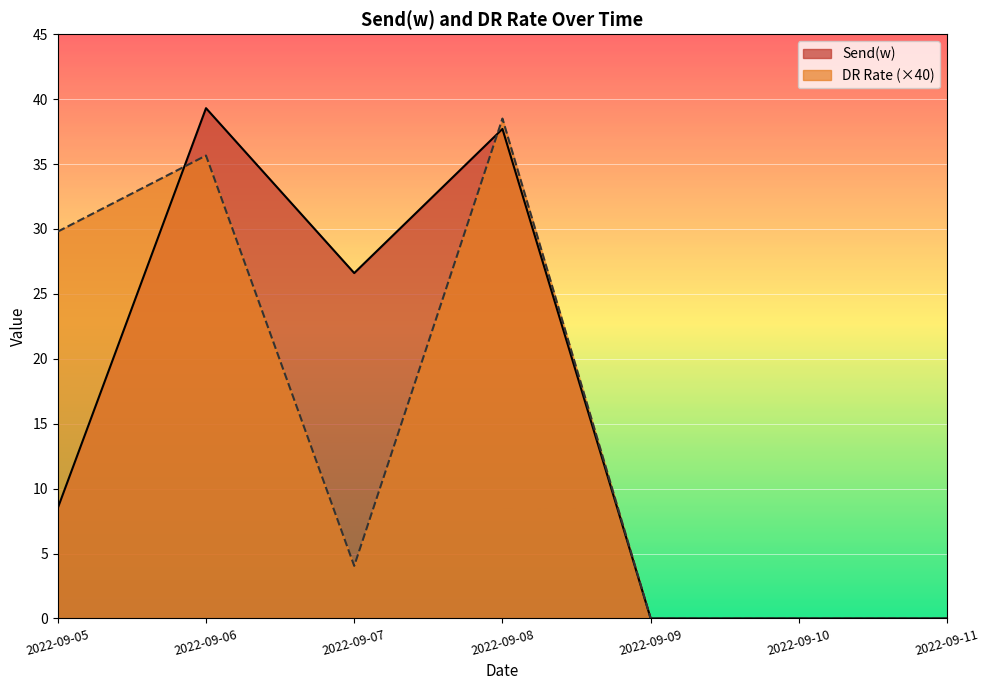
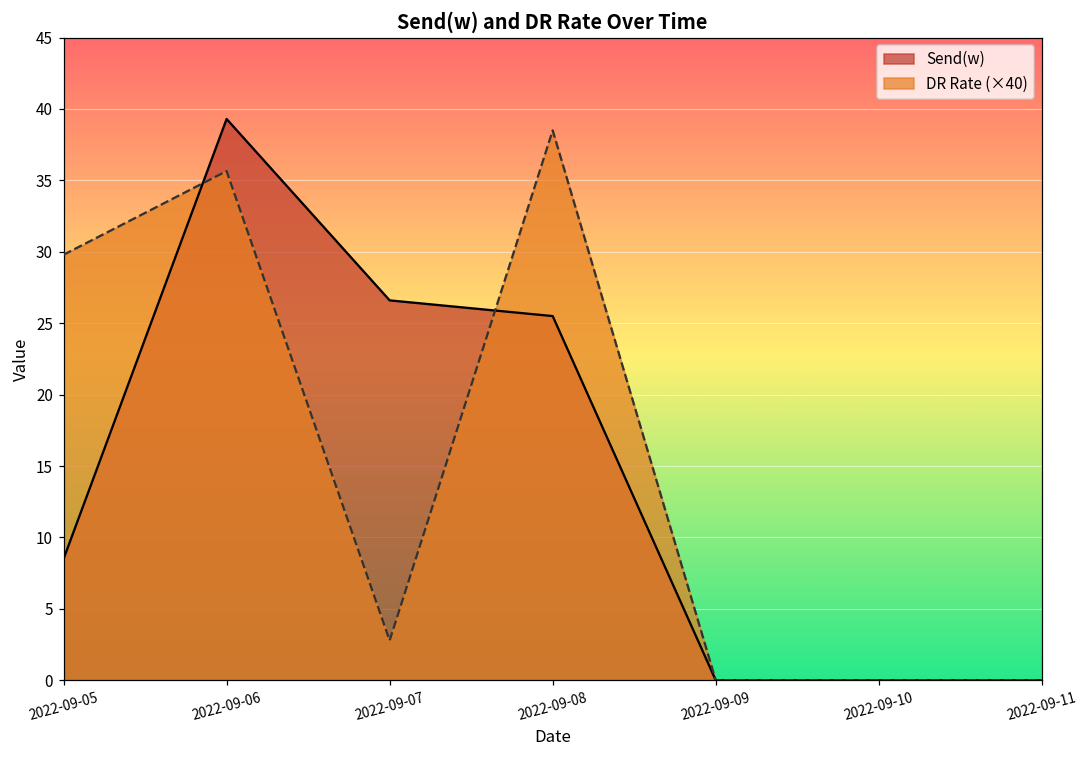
  {
    "Send(w)": {
      "2022-09-05": 8.5,
      "2022-09-06": 39.3,
      "2022-09-07": 26.6,
-     "2022-09-08": 37.7
+     "2022-09-08": 25.5
    },
    "DR Rate (×40)": {
      "2022-09-05": 29.8,
      "2022-09-06": 35.7,
-     "2022-09-07": 4.0,
+     "2022-09-07": 2.8,
      "2022-09-08": 38.5
    }
  }
